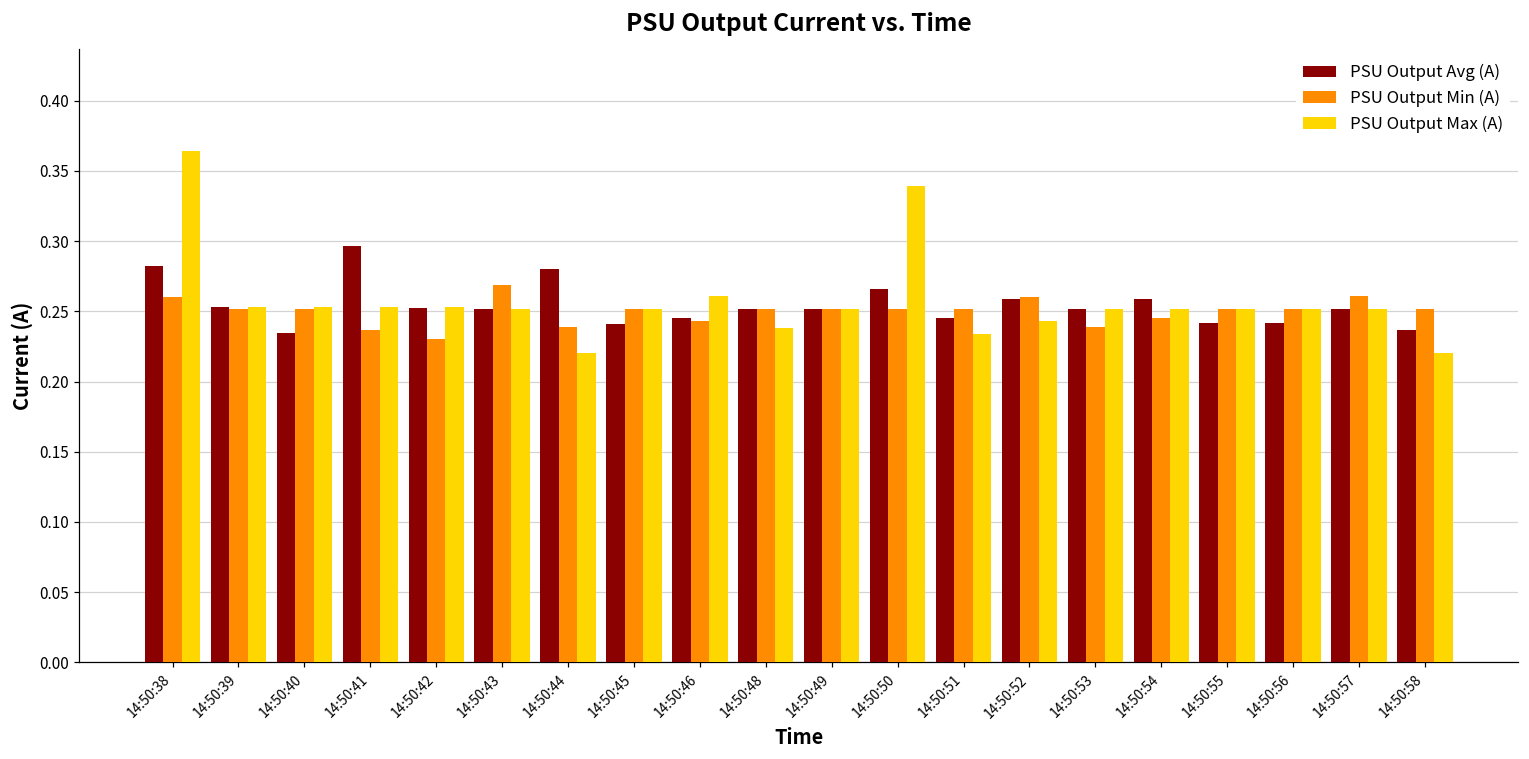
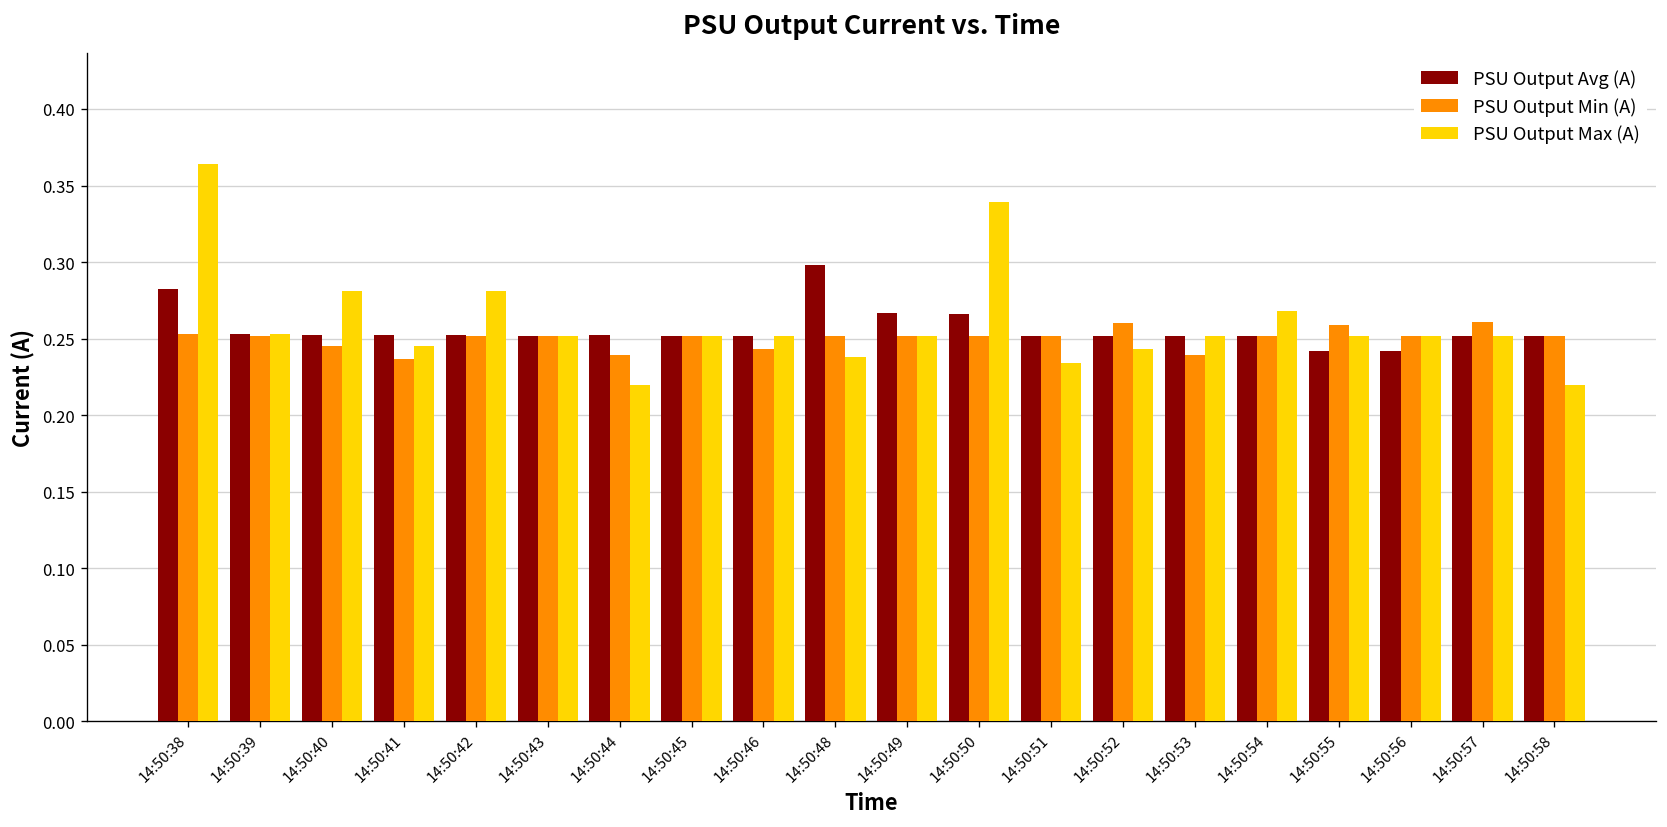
  {
    "PSU Output Avg (A)": {
      "14:50:38": 0.283,
      "14:50:39": 0.253,
-     "14:50:40": 0.234,
-     "14:50:41": 0.296,
+     "14:50:40": 0.253,
+     "14:50:41": 0.252,
      "14:50:42": 0.252,
      "14:50:43": 0.252,
-     "14:50:44": 0.280,
-     "14:50:45": 0.241,
-     "14:50:46": 0.245,
-     "14:50:48": 0.252,
-     "14:50:49": 0.252,
+     "14:50:44": 0.252,
+     "14:50:45": 0.252,
+     "14:50:46": 0.252,
+     "14:50:48": 0.298,
+     "14:50:49": 0.267,
      "14:50:50": 0.266,
-     "14:50:51": 0.245,
-     "14:50:52": 0.259,
+     "14:50:51": 0.252,
+     "14:50:52": 0.252,
      "14:50:53": 0.252,
-     "14:50:54": 0.259,
+     "14:50:54": 0.252,
      "14:50:55": 0.242,
      "14:50:56": 0.242,
      "14:50:57": 0.252,
-     "14:50:58": 0.237
+     "14:50:58": 0.252
    },
    "PSU Output Min (A)": {
-     "14:50:38": 0.260,
+     "14:50:38": 0.253,
      "14:50:39": 0.252,
-     "14:50:40": 0.252,
+     "14:50:40": 0.245,
      "14:50:41": 0.237,
-     "14:50:42": 0.230,
-     "14:50:43": 0.269,
+     "14:50:42": 0.252,
+     "14:50:43": 0.252,
      "14:50:44": 0.239,
      "14:50:45": 0.252,
      "14:50:46": 0.243,
      "14:50:48": 0.252,
      "14:50:49": 0.252,
      "14:50:50": 0.252,
      "14:50:51": 0.252,
      "14:50:52": 0.260,
      "14:50:53": 0.239,
-     "14:50:54": 0.245,
-     "14:50:55": 0.252,
+     "14:50:54": 0.252,
+     "14:50:55": 0.259,
      "14:50:56": 0.252,
      "14:50:57": 0.261,
      "14:50:58": 0.252
    },
    "PSU Output Max (A)": {
      "14:50:38": 0.364,
      "14:50:39": 0.253,
-     "14:50:40": 0.253,
-     "14:50:41": 0.253,
-     "14:50:42": 0.253,
+     "14:50:40": 0.281,
+     "14:50:41": 0.245,
+     "14:50:42": 0.281,
      "14:50:43": 0.252,
      "14:50:44": 0.220,
      "14:50:45": 0.252,
-     "14:50:46": 0.261,
+     "14:50:46": 0.252,
      "14:50:48": 0.238,
      "14:50:49": 0.252,
      "14:50:50": 0.339,
      "14:50:51": 0.234,
      "14:50:52": 0.243,
      "14:50:53": 0.252,
-     "14:50:54": 0.252,
+     "14:50:54": 0.268,
      "14:50:55": 0.252,
      "14:50:56": 0.252,
      "14:50:57": 0.252,
      "14:50:58": 0.220
    }
  }
